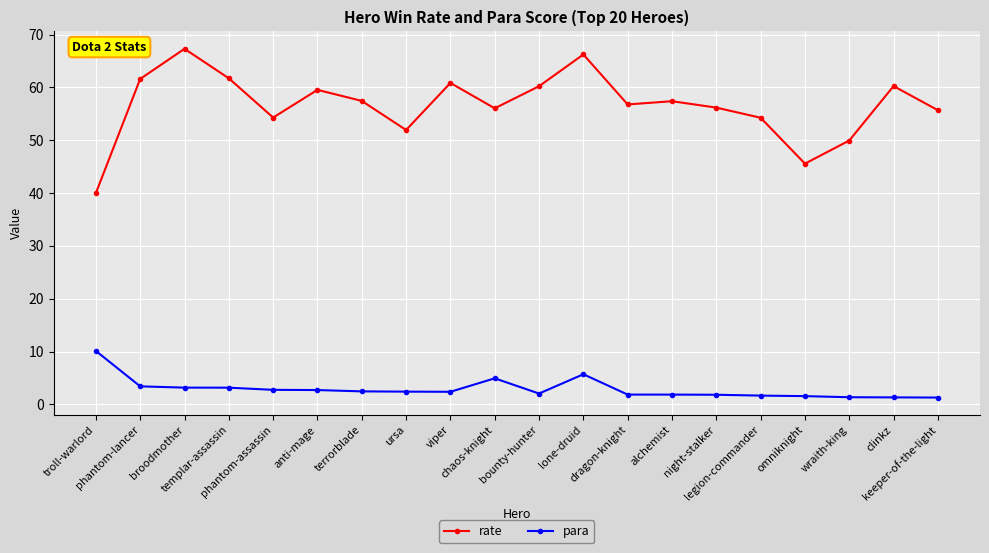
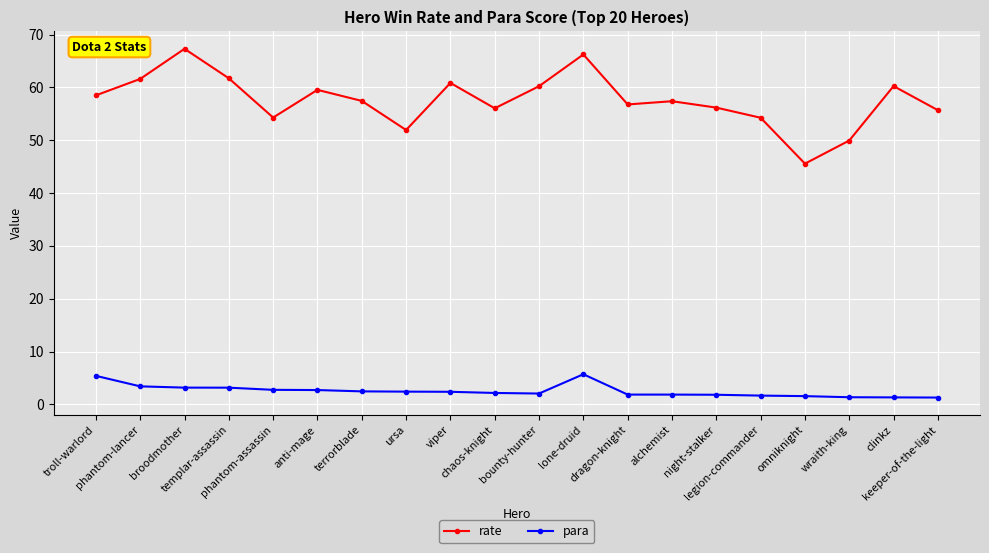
  {
    "rate": {
-     "troll-warlord": 40,
+     "troll-warlord": 59,
      "phantom-lancer": 62,
      "broodmother": 67,
      "templar-assassin": 62,
      "phantom-assassin": 54,
      "anti-mage": 60,
      "terrorblade": 57,
      "ursa": 52,
      "viper": 61,
      "chaos-knight": 56,
      "bounty-hunter": 60,
      "lone-druid": 66,
      "dragon-knight": 57,
      "alchemist": 57,
      "night-stalker": 56,
      "legion-commander": 54,
      "omniknight": 46,
      "wraith-king": 50,
      "clinkz": 60,
      "keeper-of-the-light": 56
    },
    "para": {
-     "troll-warlord": 10,
+     "troll-warlord": 5,
      "phantom-lancer": 3,
      "broodmother": 3,
      "templar-assassin": 3,
      "phantom-assassin": 3,
      "anti-mage": 3,
      "terrorblade": 2,
      "ursa": 2,
      "viper": 2,
-     "chaos-knight": 5,
+     "chaos-knight": 2,
      "bounty-hunter": 2,
      "lone-druid": 6,
      "dragon-knight": 2,
      "alchemist": 2,
      "night-stalker": 2,
      "legion-commander": 2,
      "omniknight": 2,
      "wraith-king": 1,
      "clinkz": 1,
      "keeper-of-the-light": 1
    }
  }
